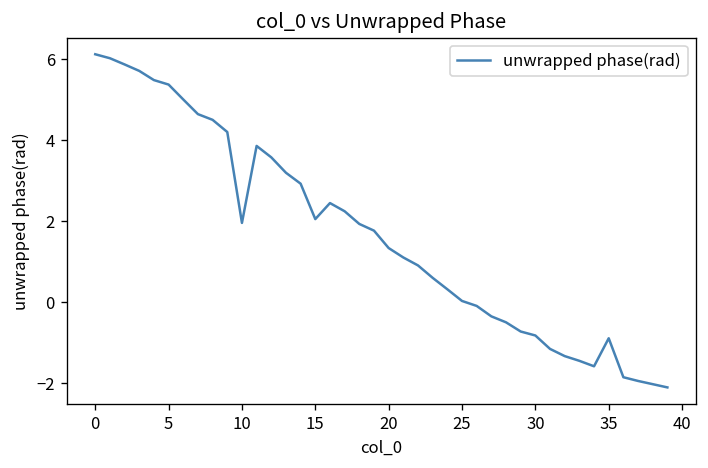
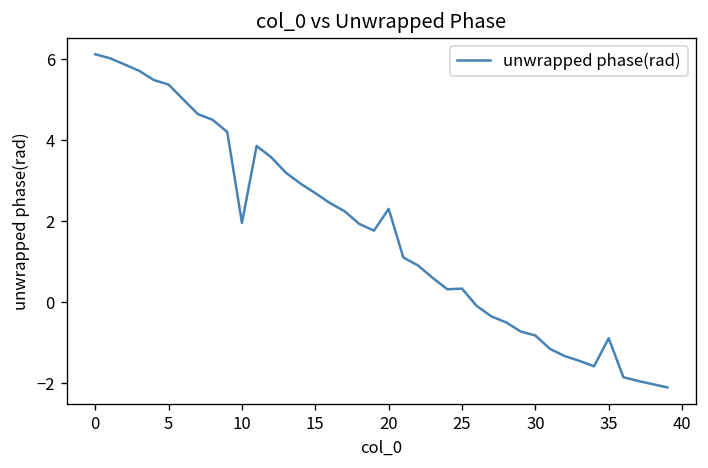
  {
    "0": 6.1,
    "5": 5.4,
    "10": 2.0,
-   "15": 2.1,
-   "20": 1.3,
-   "25": 0.0,
+   "15": 2.7,
+   "20": 2.3,
+   "25": 0.3,
    "30": -0.8,
    "35": -0.9
  }
